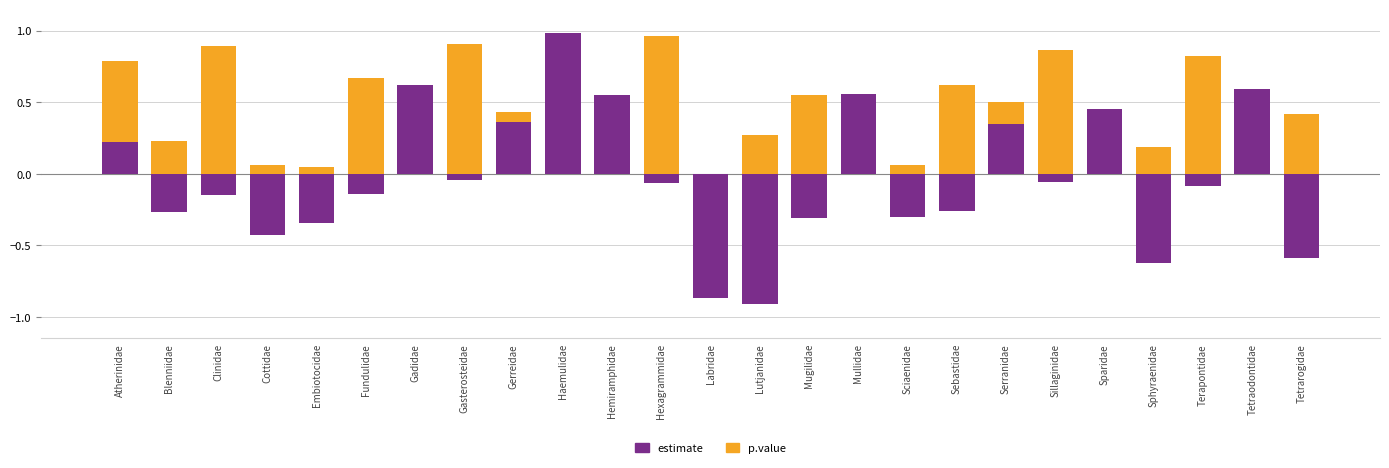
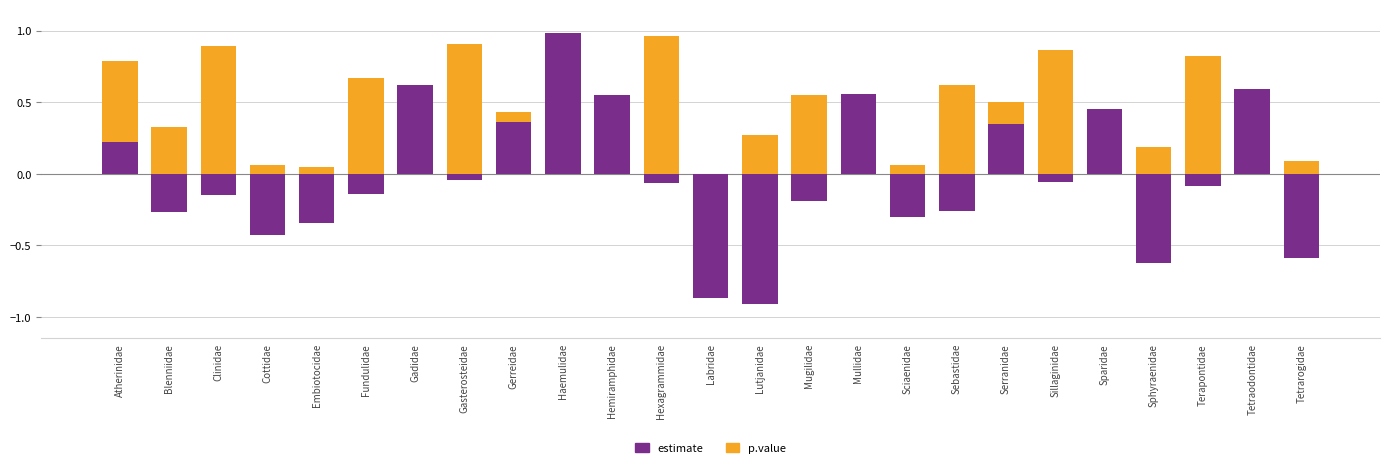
  {
    "p.value": {
      "Atherinidae": 0.79,
-     "Blenniidae": 0.23,
+     "Blenniidae": 0.33,
      "Clinidae": 0.89,
      "Cottidae": 0.06,
      "Embiotocidae": 0.04,
      "Fundulidae": 0.67,
      "Gasterosteidae": 0.91,
      "Gerreidae": 0.43,
      "Hexagrammidae": 0.96,
      "Lutjanidae": 0.27,
      "Mugilidae": 0.55,
      "Sciaenidae": 0.06,
      "Sebastidae": 0.62,
      "Serranidae": 0.50,
      "Sillaginidae": 0.86,
      "Sphyraenidae": 0.19,
      "Terapontidae": 0.82,
-     "Tetrarogidae": 0.42
+     "Tetrarogidae": 0.09
    },
    "estimate": {
      "Blenniidae": -0.27,
      "Clinidae": -0.15,
      "Cottidae": -0.43,
      "Embiotocidae": -0.34,
      "Fundulidae": -0.14,
      "Gadidae": 0.62,
      "Gasterosteidae": -0.04,
      "Haemulidae": 0.99,
      "Hemiramphidae": 0.55,
      "Hexagrammidae": -0.06,
      "Labridae": -0.87,
      "Lutjanidae": -0.91,
-     "Mugilidae": -0.31,
+     "Mugilidae": -0.19,
      "Mullidae": 0.56,
      "Sciaenidae": -0.30,
      "Sebastidae": -0.26,
      "Sillaginidae": -0.06,
      "Sparidae": 0.45,
      "Sphyraenidae": -0.62,
      "Terapontidae": -0.09,
      "Tetraodontidae": 0.59,
      "Tetrarogidae": -0.59
    }
  }
